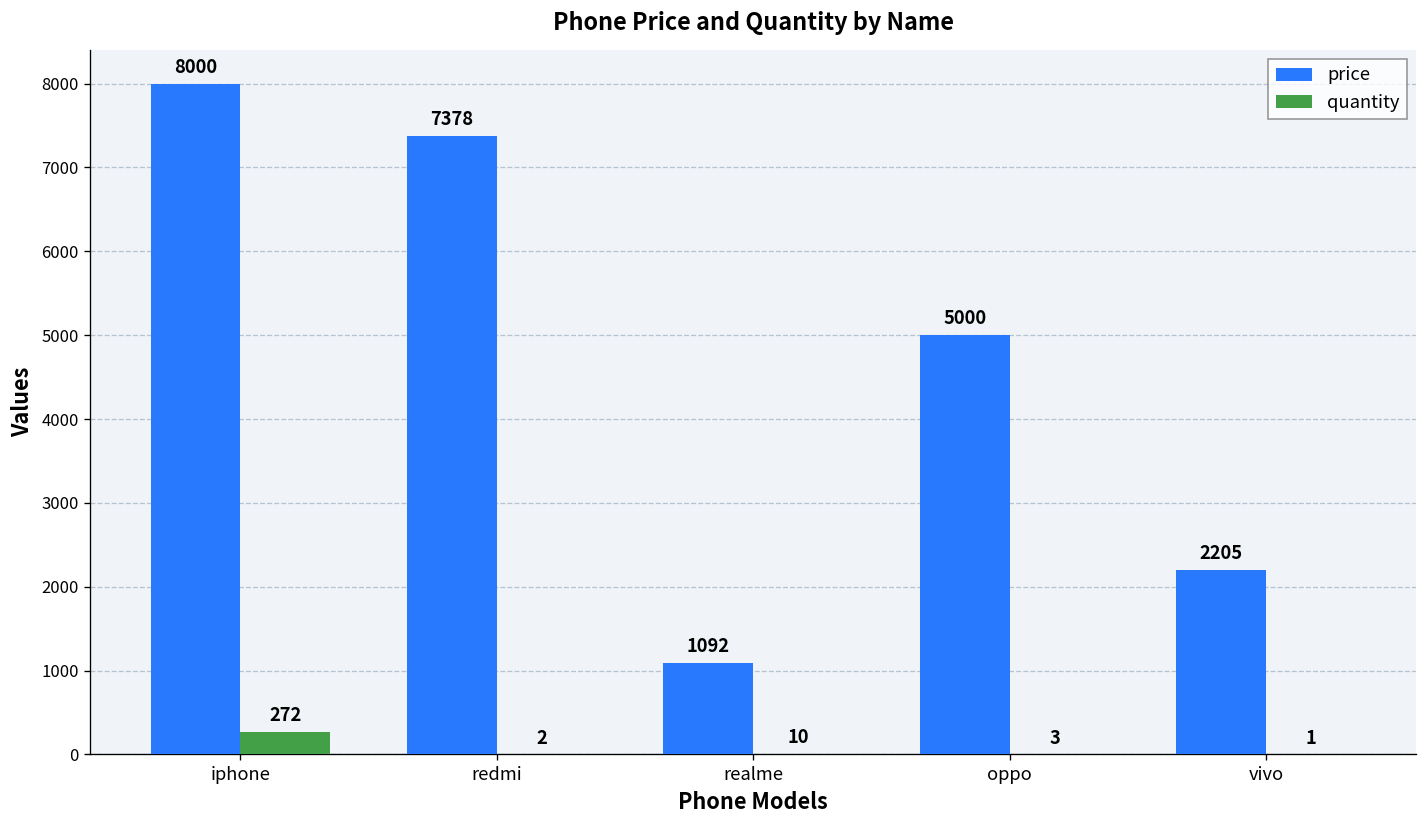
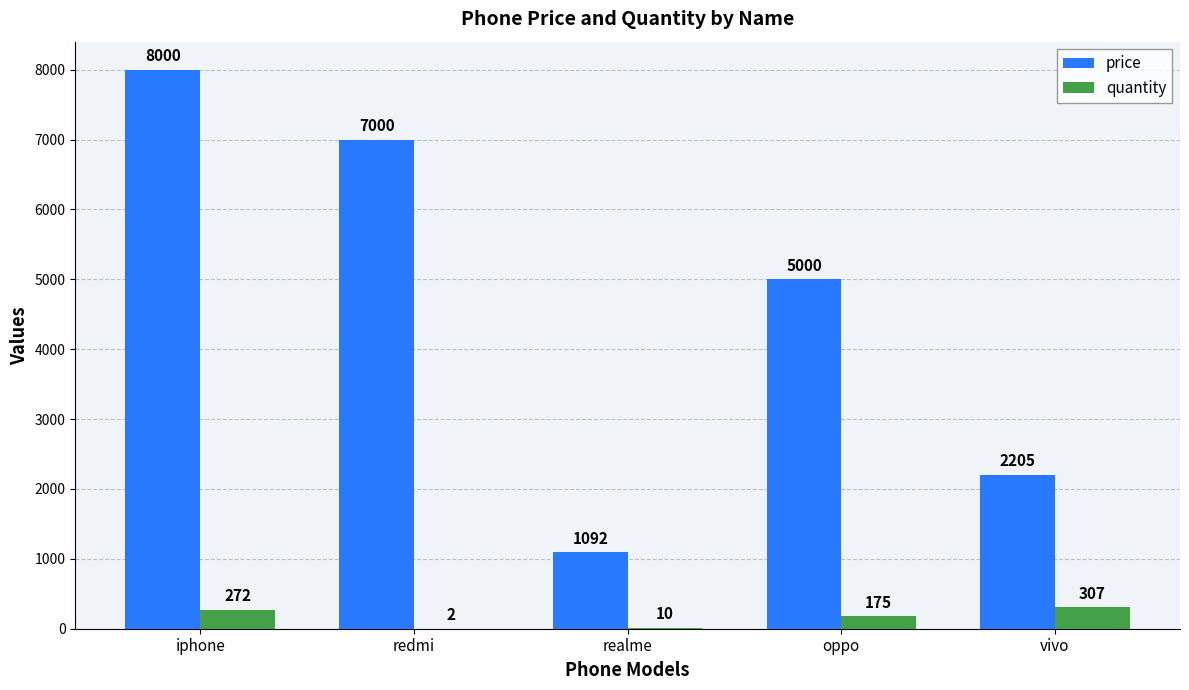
  {
    "price": {
      "iphone": 8000,
-     "redmi": 7378,
+     "redmi": 7000,
      "realme": 1092,
      "oppo": 5000,
      "vivo": 2205
    },
    "quantity": {
      "iphone": 272,
      "redmi": 2,
      "realme": 10,
-     "oppo": 3,
-     "vivo": 1
+     "oppo": 175,
+     "vivo": 307
    }
  }
